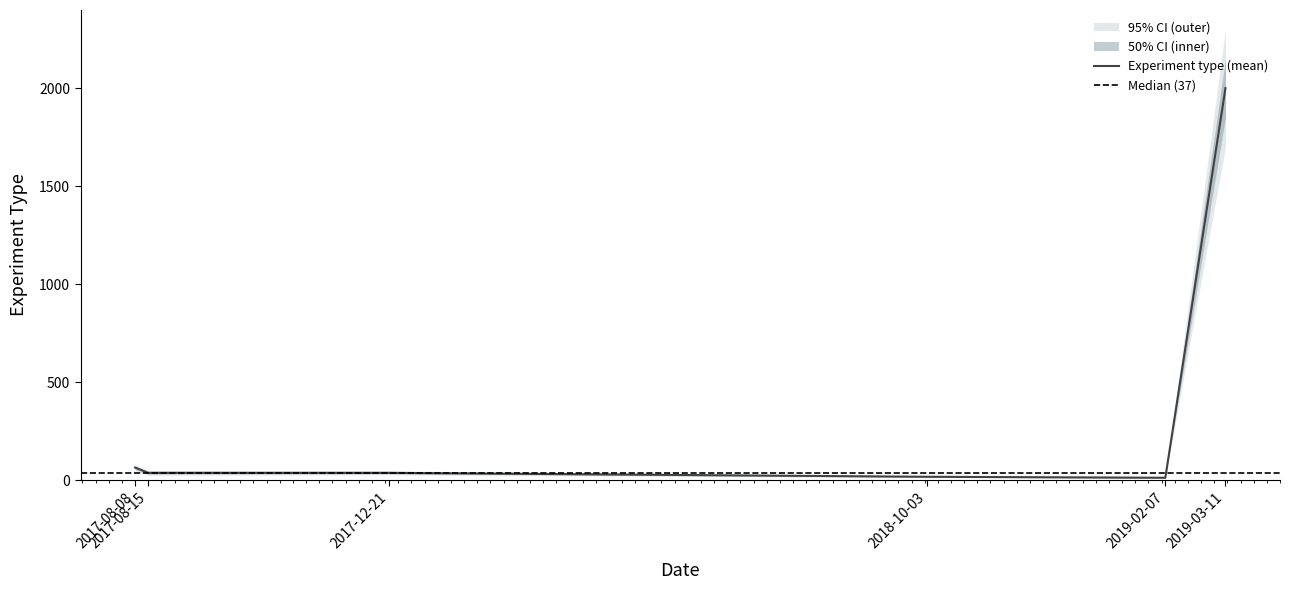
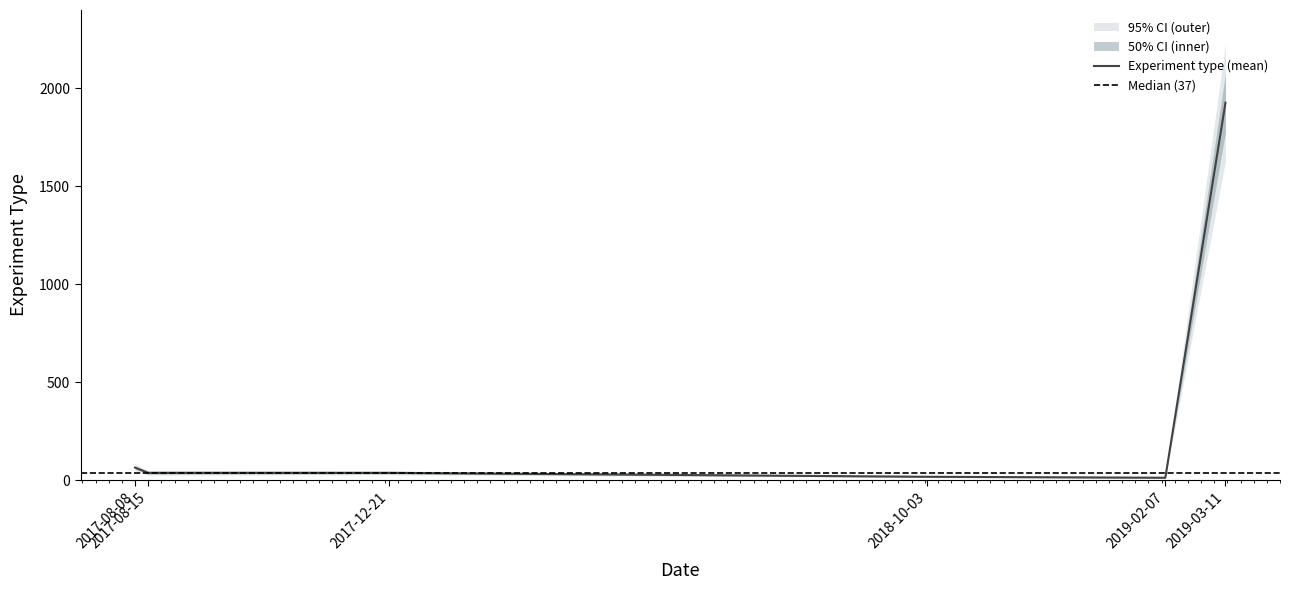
  {
    "Experiment type (mean)": {
-     "2019-03-11": 2000
+     "2019-03-11": 1930
    }
  }
